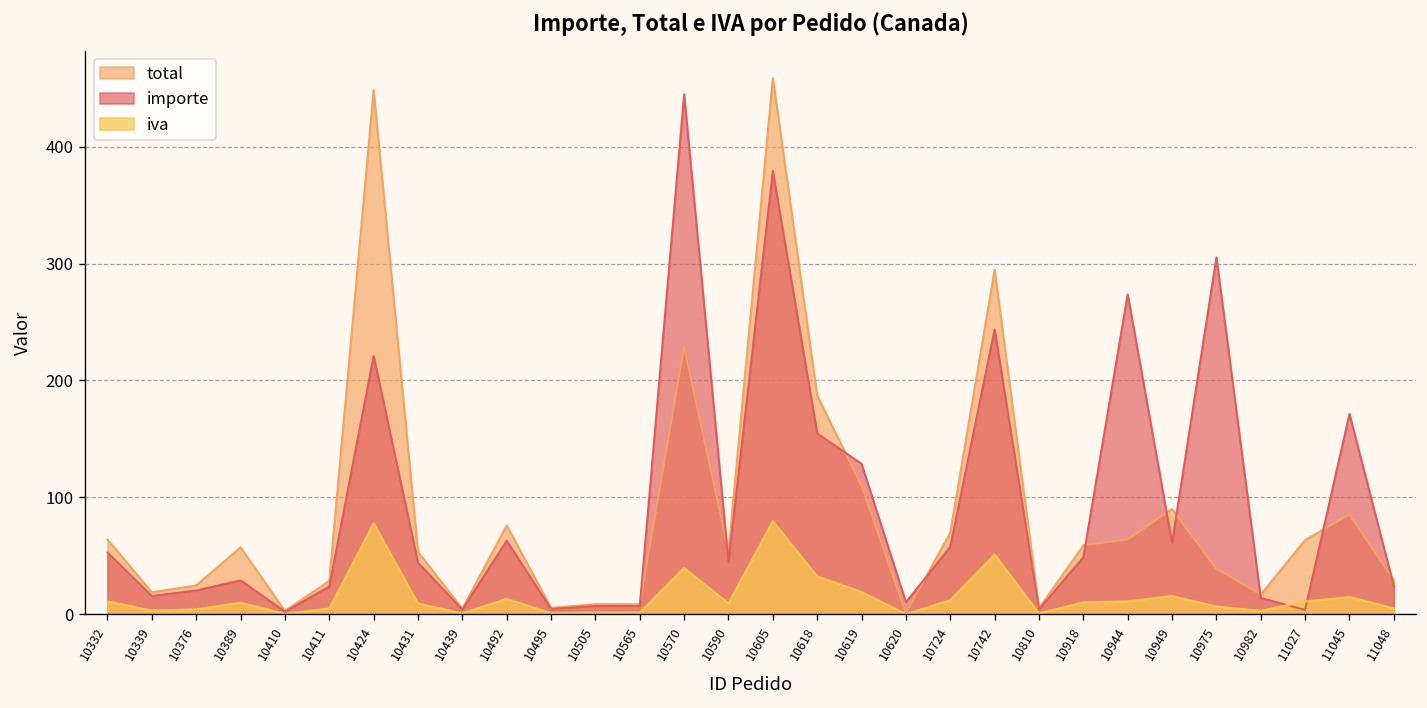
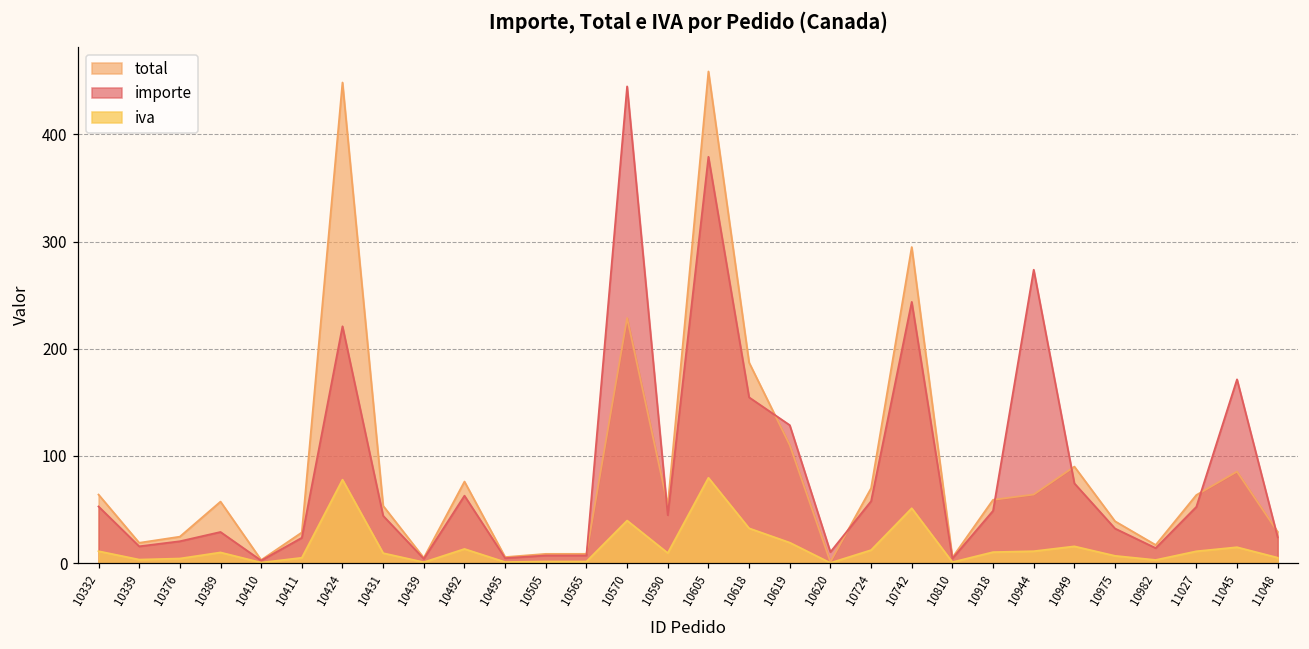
  {
    "importe": {
      "10332": 50,
      "10339": 20,
      "10376": 20,
      "10389": 30,
      "10411": 20,
      "10424": 220,
      "10431": 40,
      "10492": 60,
      "10570": 440,
      "10590": 40,
      "10605": 380,
      "10618": 150,
      "10619": 130,
      "10620": 10,
      "10724": 60,
      "10742": 240,
      "10918": 50,
      "10944": 270,
-     "10949": 60,
-     "10975": 310,
+     "10949": 70,
+     "10975": 30,
      "10982": 10,
-     "11027": 0,
+     "11027": 50,
      "11045": 170,
      "11048": 20
    }
  }
